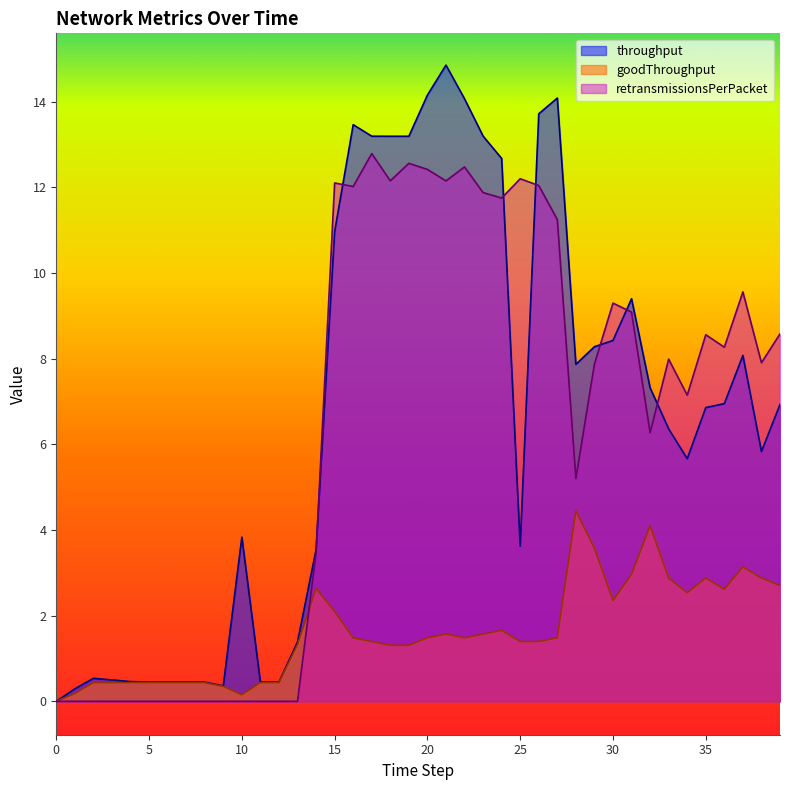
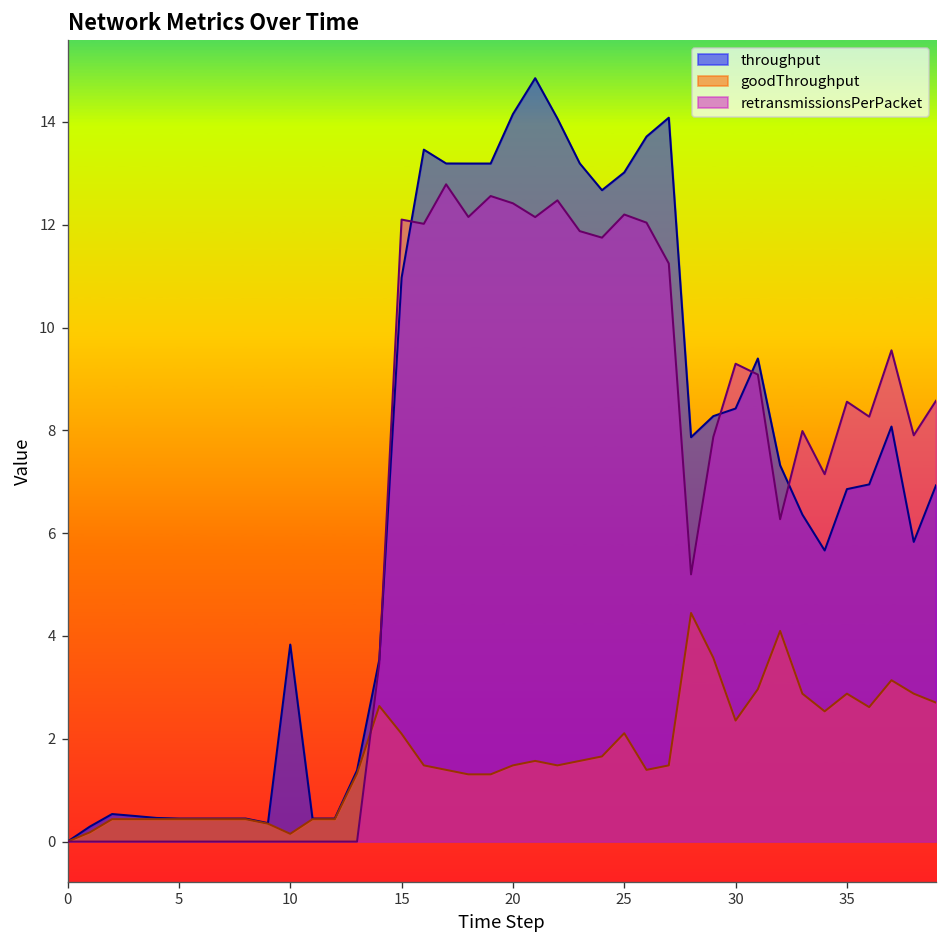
  {
    "throughput": {
      "10": 3.8,
      "15": 11.0,
      "20": 14.2,
-     "25": 3.6,
+     "25": 13.0,
      "30": 8.4,
      "35": 6.9
    },
    "goodThroughput": {
      "10": 0.2,
      "15": 2.1,
      "20": 1.5,
-     "25": 1.4,
+     "25": 2.1,
      "30": 2.4,
      "35": 2.9
    },
    "retransmissionsPerPacket": {
      "5": 0.0,
      "10": 0.0,
      "15": 12.1,
      "20": 12.4,
      "25": 12.2,
      "30": 9.3,
      "35": 8.6
    }
  }
